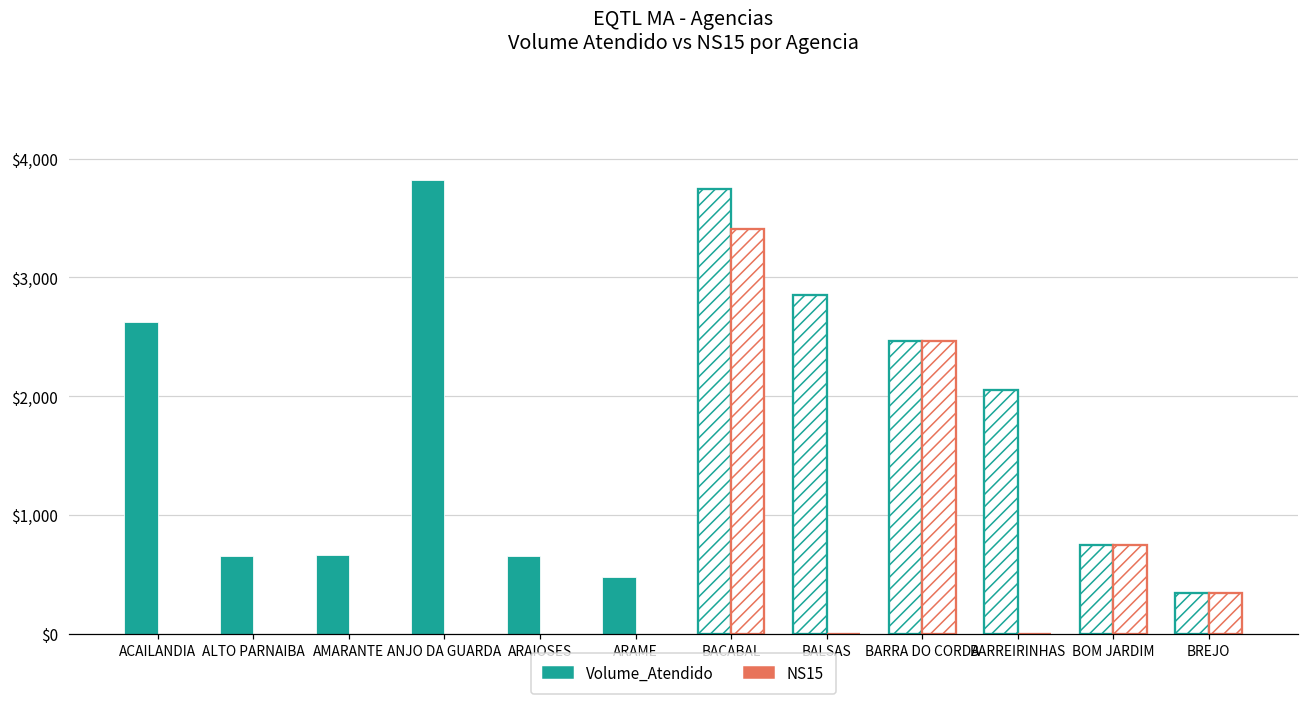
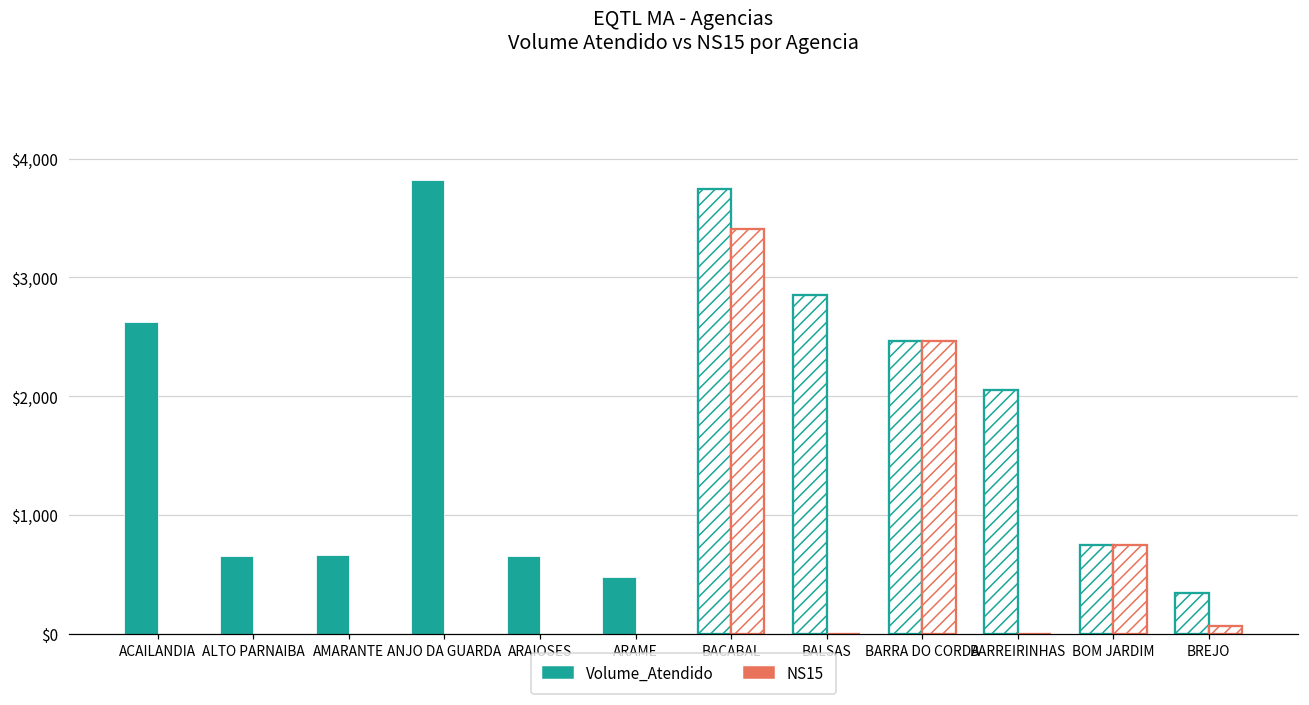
  {
    "Volume_Atendido": {
      "ACAILANDIA": "$2,630",
      "ALTO PARNAIBA": "$650",
      "AMARANTE": "$660",
      "ANJO DA GUARDA": "$3,820",
      "ARAIOSES": "$660",
      "ARAME": "$480",
      "BACABAL": "$3,750",
      "BALSAS": "$2,850",
      "BARRA DO CORDA": "$2,460",
      "BARREIRINHAS": "$2,050",
      "BOM JARDIM": "$740",
      "BREJO": "$340"
    },
    "NS15": {
      "ACAILANDIA": "$0",
      "ALTO PARNAIBA": "$0",
      "AMARANTE": "$0",
      "ANJO DA GUARDA": "$0",
      "ARAIOSES": "$0",
      "ARAME": "$0",
      "BACABAL": "$3,410",
      "BALSAS": "$0",
      "BARRA DO CORDA": "$2,460",
      "BARREIRINHAS": "$0",
      "BOM JARDIM": "$740",
-     "BREJO": "$340"
+     "BREJO": "$60"
    }
  }
